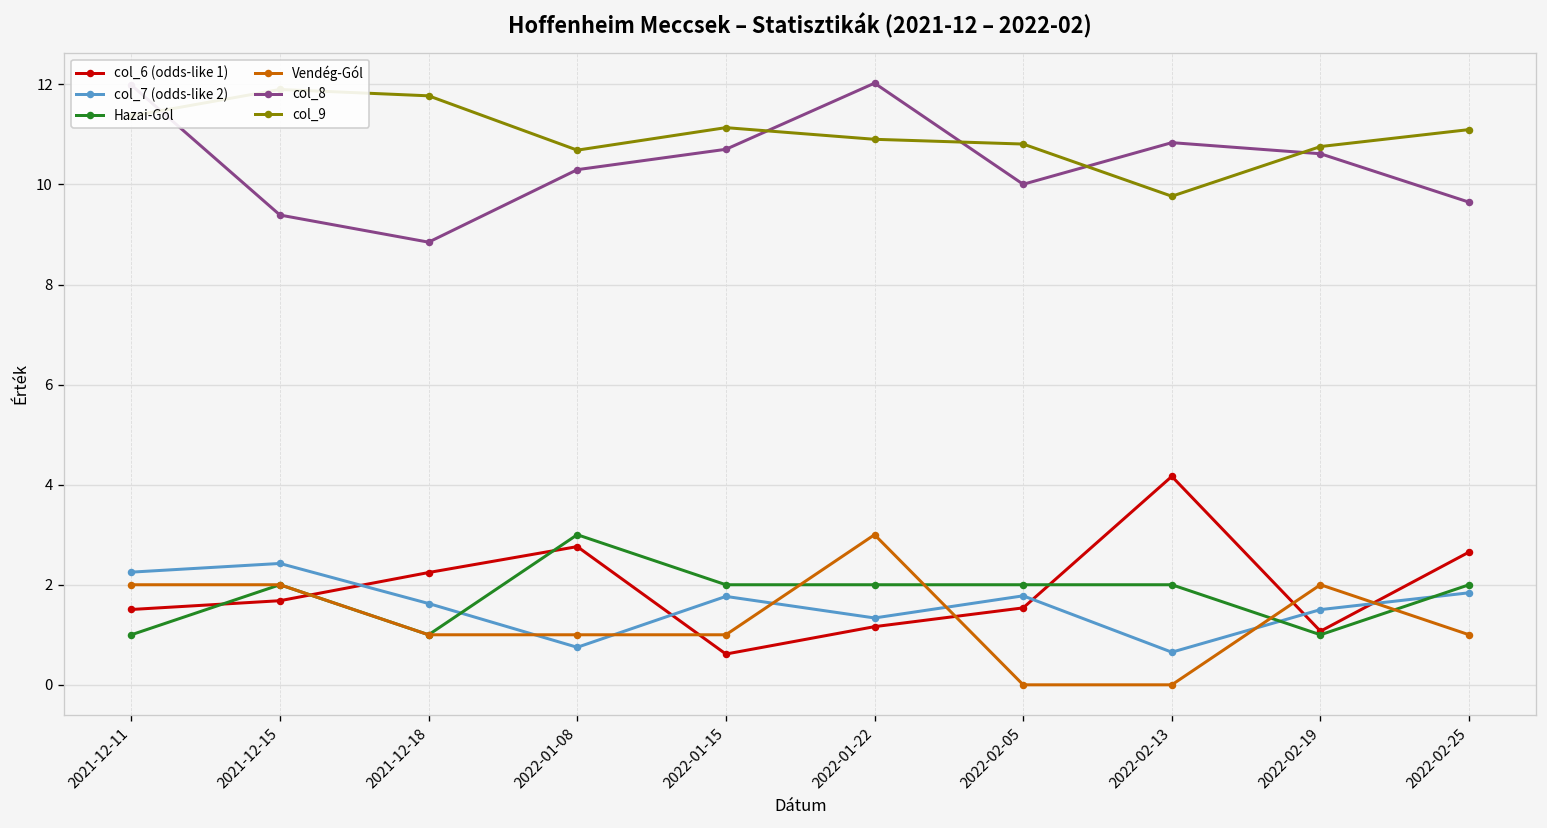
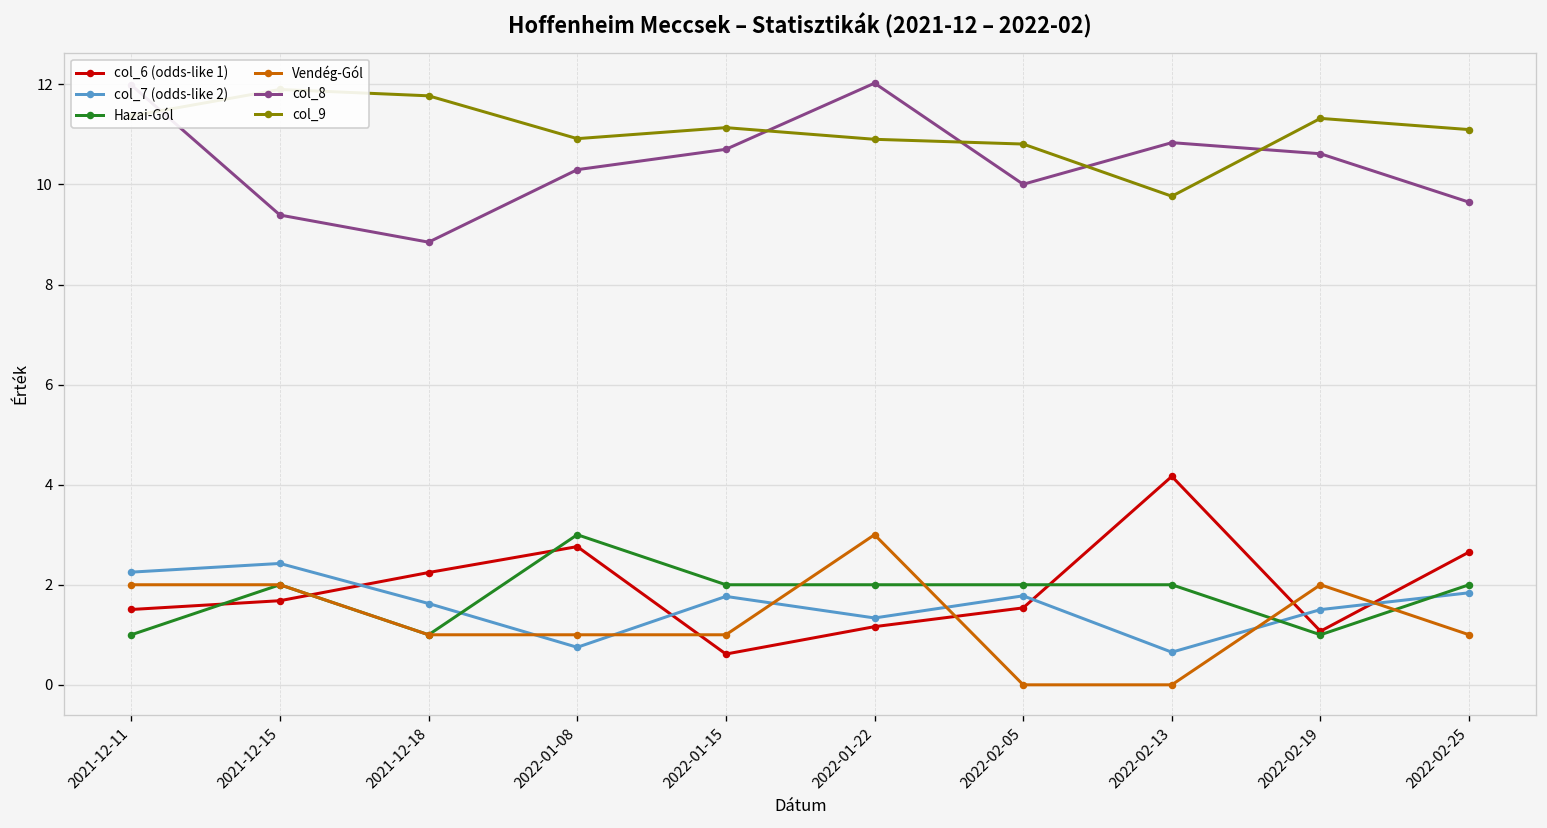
  {
    "col_6 (odds-like 1)": {
      "2021-12-11": 1.5,
      "2021-12-15": 1.7,
      "2021-12-18": 2.2,
      "2022-01-08": 2.8,
      "2022-01-15": 0.6,
      "2022-01-22": 1.2,
      "2022-02-05": 1.5,
      "2022-02-13": 4.2,
      "2022-02-19": 1.1,
      "2022-02-25": 2.7
    },
    "col_7 (odds-like 2)": {
      "2021-12-11": 2.3,
      "2021-12-15": 2.4,
      "2021-12-18": 1.6,
      "2022-01-08": 0.7,
      "2022-01-15": 1.8,
      "2022-01-22": 1.3,
      "2022-02-05": 1.8,
      "2022-02-13": 0.7,
      "2022-02-19": 1.5,
      "2022-02-25": 1.8
    },
    "Hazai-Gól": {
      "2021-12-11": 1.0,
      "2022-01-08": 3.0,
      "2022-01-15": 2.0,
      "2022-01-22": 2.0,
      "2022-02-05": 2.0,
      "2022-02-13": 2.0,
      "2022-02-19": 1.0,
      "2022-02-25": 2.0
    },
    "Vendég-Gól": {
      "2021-12-11": 2.0,
      "2022-01-08": 1.0,
      "2022-01-15": 1.0,
      "2022-01-22": 3.0,
      "2022-02-05": 0.0,
      "2022-02-13": 0.0,
      "2022-02-19": 2.0,
      "2022-02-25": 1.0
    },
    "col_8": {
      "2021-12-15": 9.4,
      "2021-12-18": 8.8,
      "2022-01-08": 10.3,
      "2022-01-15": 10.7,
      "2022-01-22": 12.0,
      "2022-02-05": 10.0,
      "2022-02-13": 10.8,
      "2022-02-19": 10.6,
      "2022-02-25": 9.6
    },
    "col_9": {
      "2021-12-18": 11.8,
-     "2022-01-08": 10.7,
+     "2022-01-08": 10.9,
      "2022-01-15": 11.1,
      "2022-01-22": 10.9,
      "2022-02-05": 10.8,
      "2022-02-13": 9.8,
-     "2022-02-19": 10.8,
+     "2022-02-19": 11.3,
      "2022-02-25": 11.1
    }
  }
